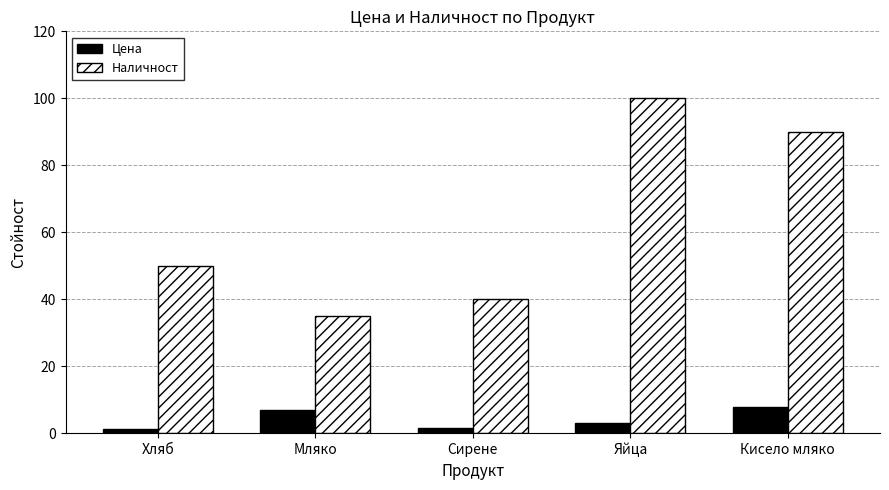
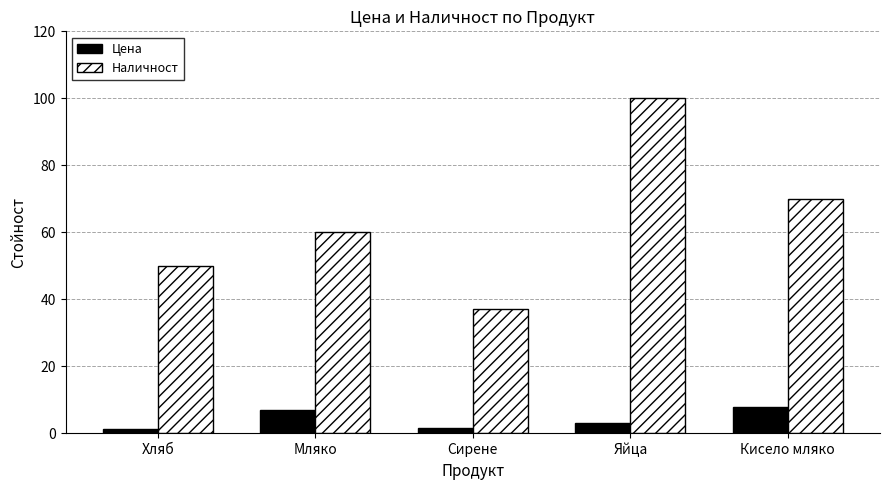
  {
    "Цена": {
      "Хляб": 1,
      "Мляко": 7,
      "Сирене": 2,
      "Яйца": 3,
      "Кисело мляко": 8
    },
    "Наличност": {
      "Хляб": 50,
-     "Мляко": 35,
-     "Сирене": 40,
+     "Мляко": 60,
+     "Сирене": 37,
      "Яйца": 100,
-     "Кисело мляко": 90
+     "Кисело мляко": 70
    }
  }
